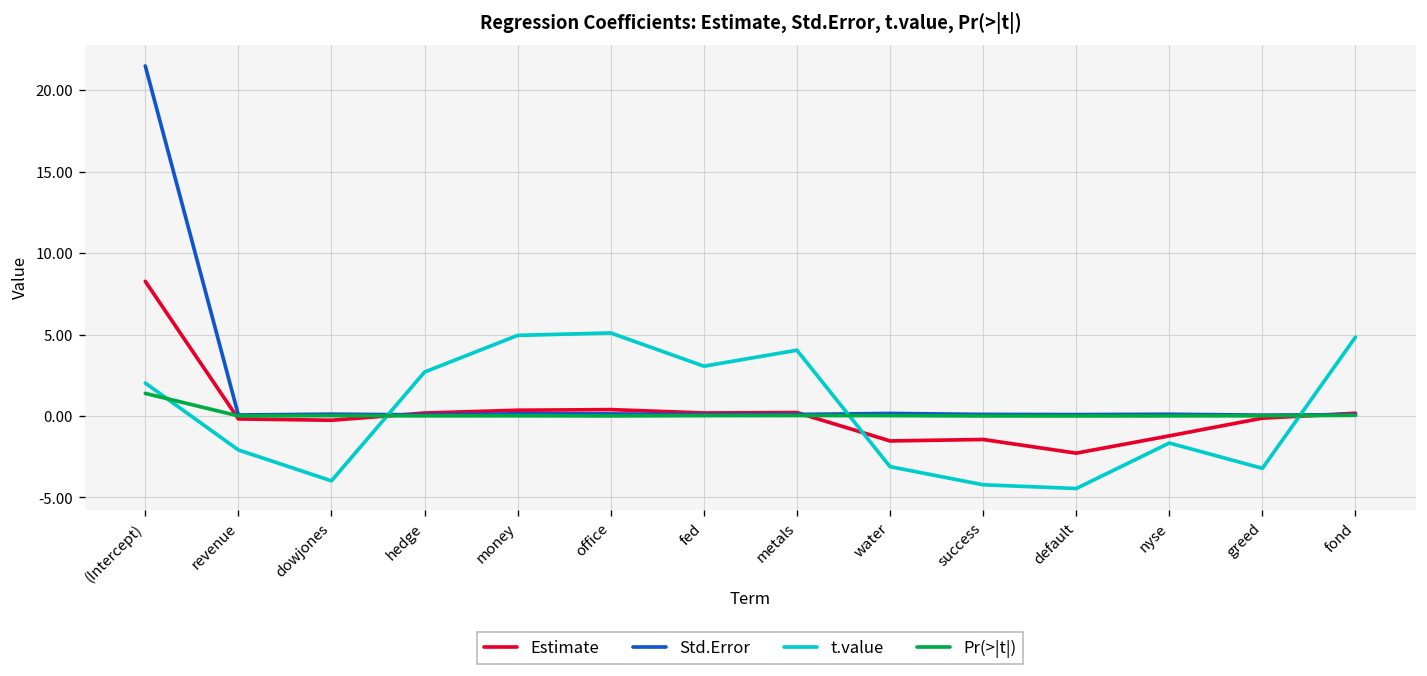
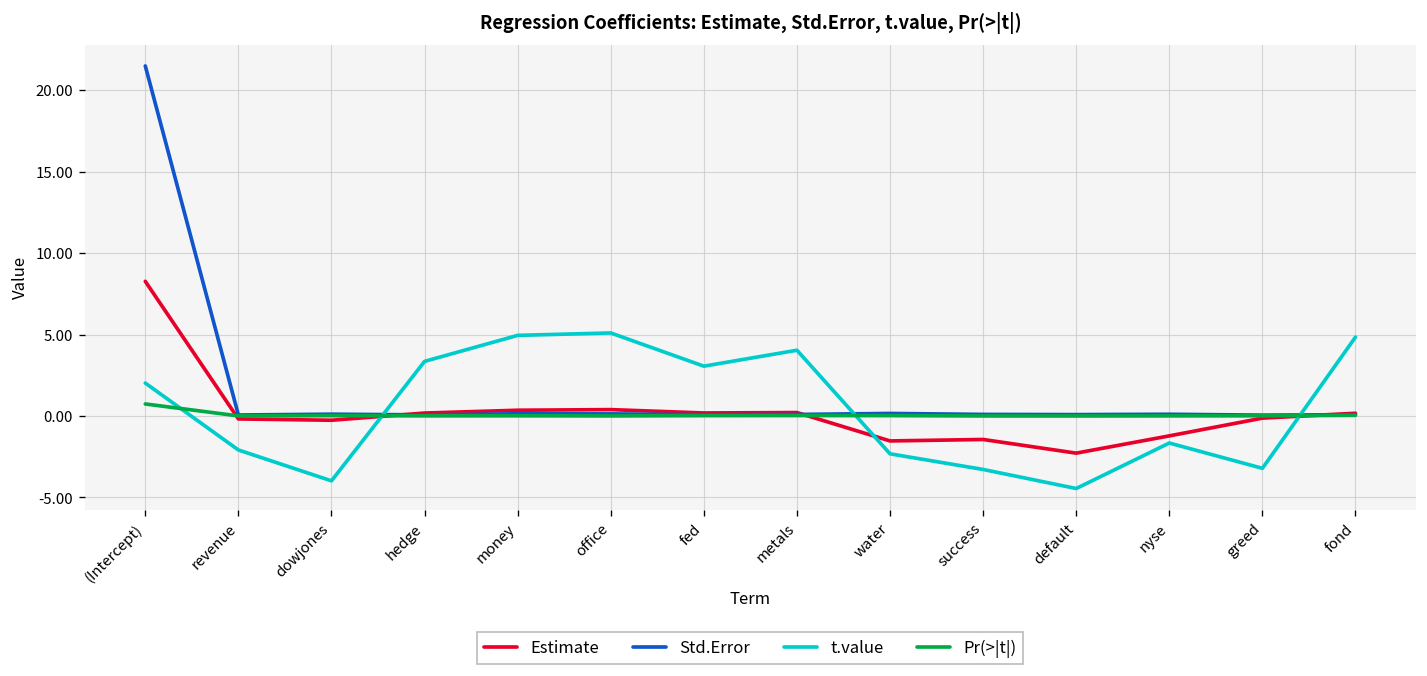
  {
    "Estimate": {
      "(Intercept)": 8.3,
      "dowjones": -0.3,
      "money": 0.4,
      "office": 0.4,
      "water": -1.5,
      "success": -1.4,
      "default": -2.3,
      "nyse": -1.2
    },
    "Std.Error": {
      "(Intercept)": 21.5
    },
    "t.value": {
      "(Intercept)": 2.0,
      "revenue": -2.1,
      "dowjones": -4.0,
-     "hedge": 2.7,
+     "hedge": 3.4,
      "money": 5.0,
      "office": 5.1,
      "fed": 3.1,
      "metals": 4.0,
-     "water": -3.1,
-     "success": -4.2,
+     "water": -2.3,
+     "success": -3.3,
      "default": -4.5,
      "nyse": -1.7,
      "greed": -3.2,
      "fond": 4.8
    },
    "Pr(>|t|)": {
-     "(Intercept)": 1.4
+     "(Intercept)": 0.7
    }
  }
